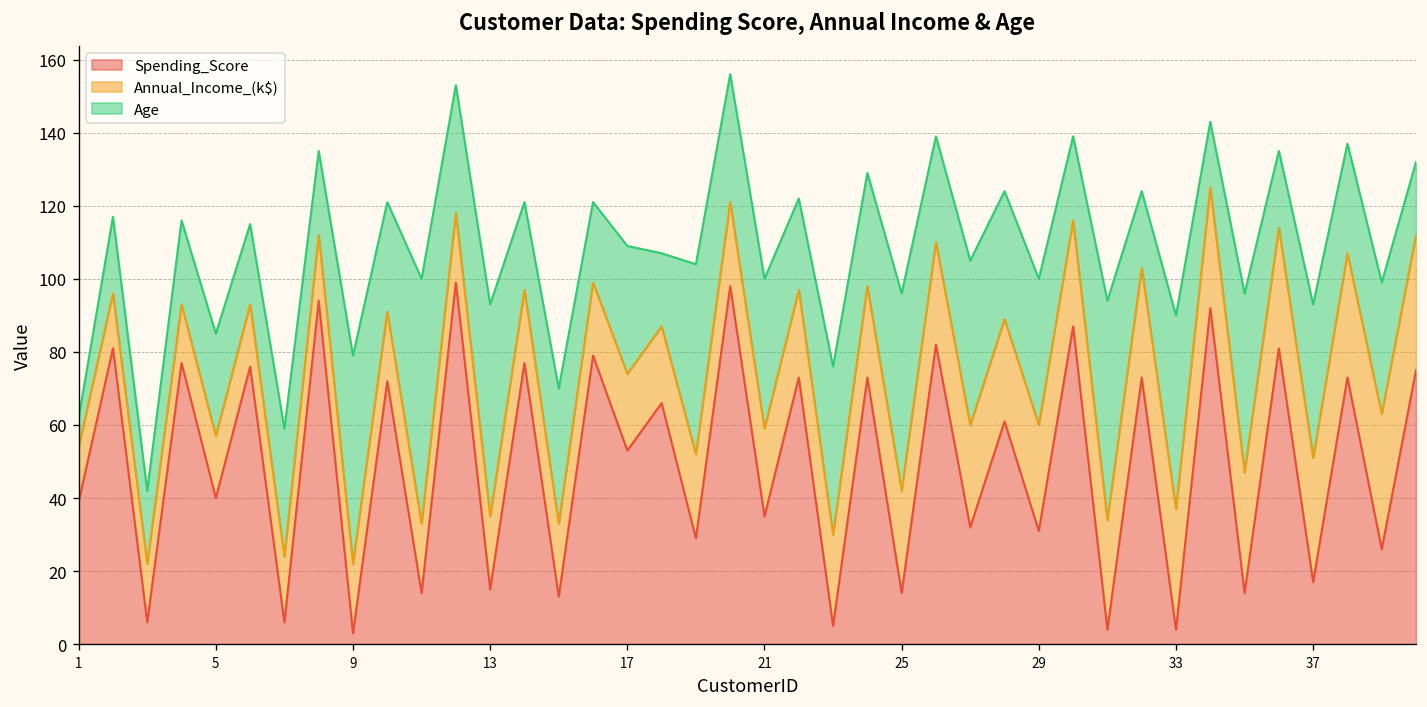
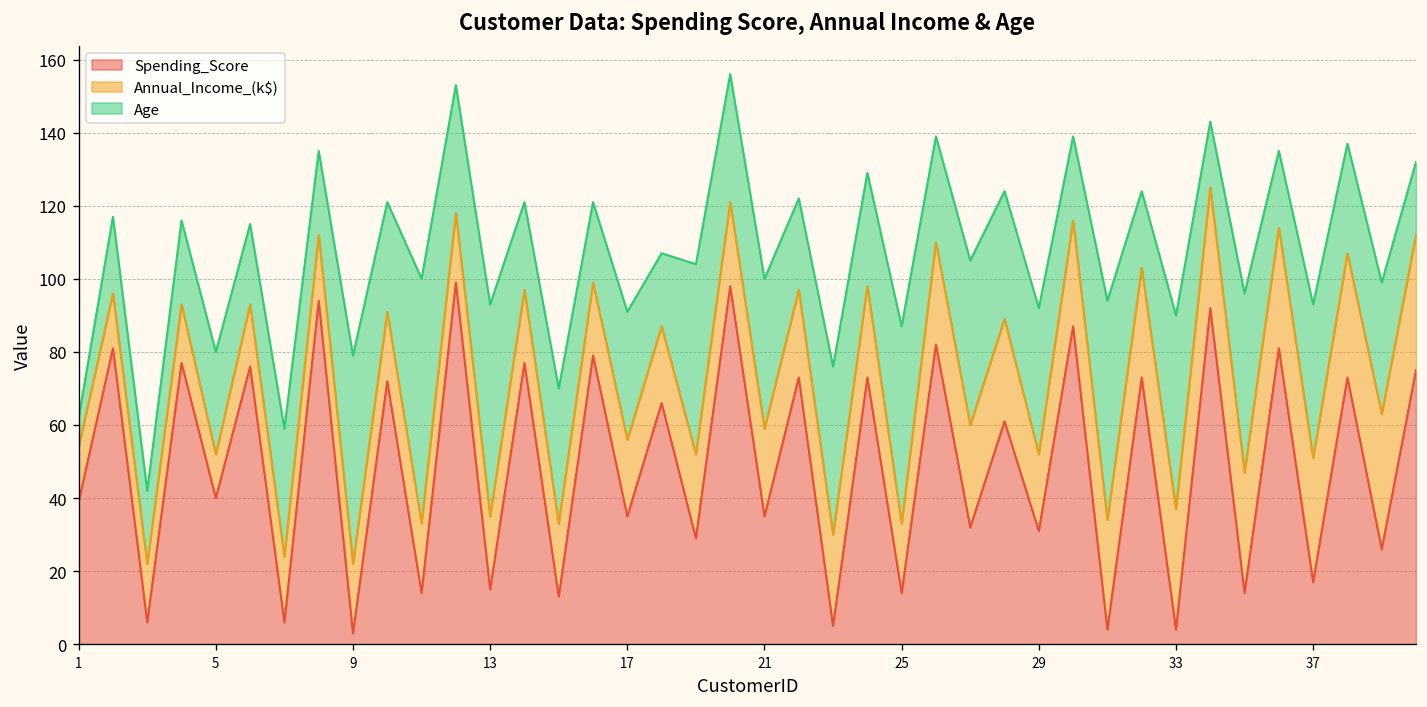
  {
    "Spending_Score": {
      "1": 39,
      "5": 40,
      "9": 3,
      "13": 15,
-     "17": 53,
+     "17": 35,
      "21": 35,
      "25": 14,
      "29": 31,
      "33": 4,
      "37": 17
    },
    "Annual_Income_(k$)": {
      "1": 15,
-     "5": 17,
+     "5": 12,
      "9": 19,
      "13": 20,
      "17": 21,
      "21": 24,
-     "25": 28,
-     "29": 29,
+     "25": 19,
+     "29": 21,
      "33": 33,
      "37": 34
    },
    "Age": {
      "1": 8,
      "5": 28,
      "9": 57,
      "13": 58,
      "17": 35,
      "21": 41,
      "25": 54,
      "29": 40,
      "33": 53,
      "37": 42
    }
  }
